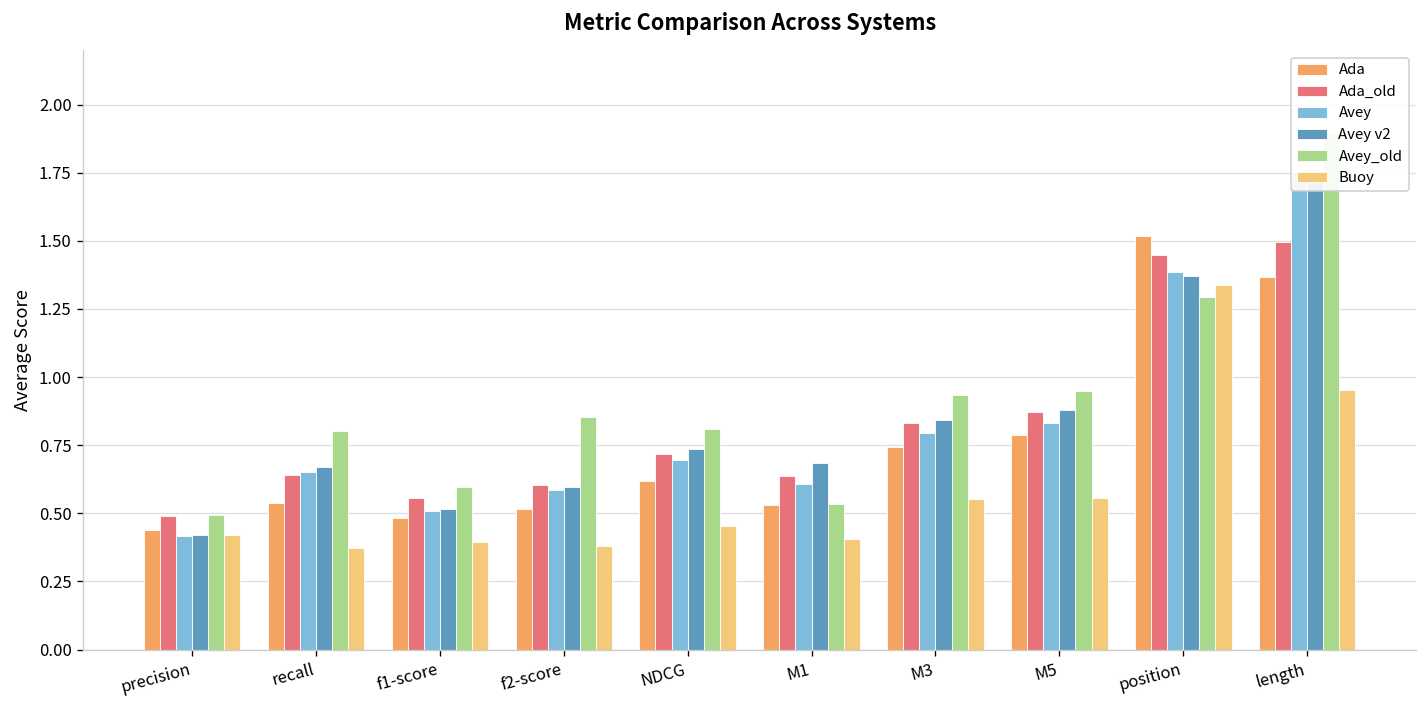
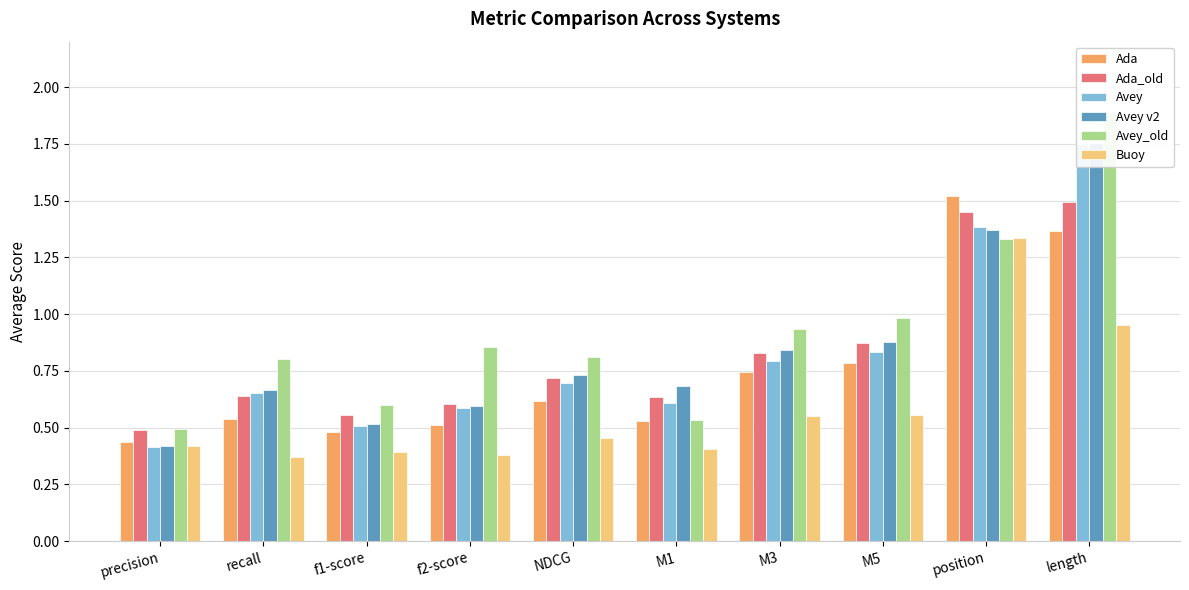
  {
    "Avey_old": {
      "precision": 0.49,
      "recall": 0.80,
      "f1-score": 0.60,
      "f2-score": 0.85,
      "NDCG": 0.81,
      "M1": 0.53,
      "M3": 0.93,
-     "M5": 0.95,
-     "position": 1.29
+     "M5": 0.98,
+     "position": 1.33
    }
  }
